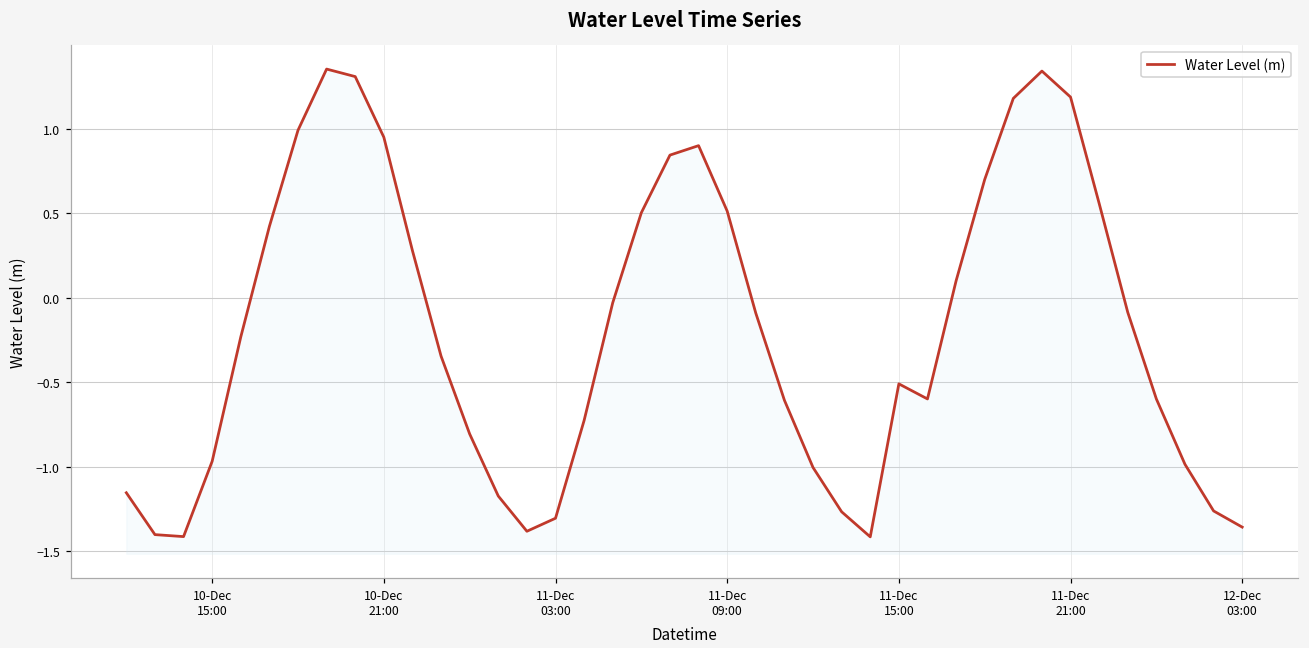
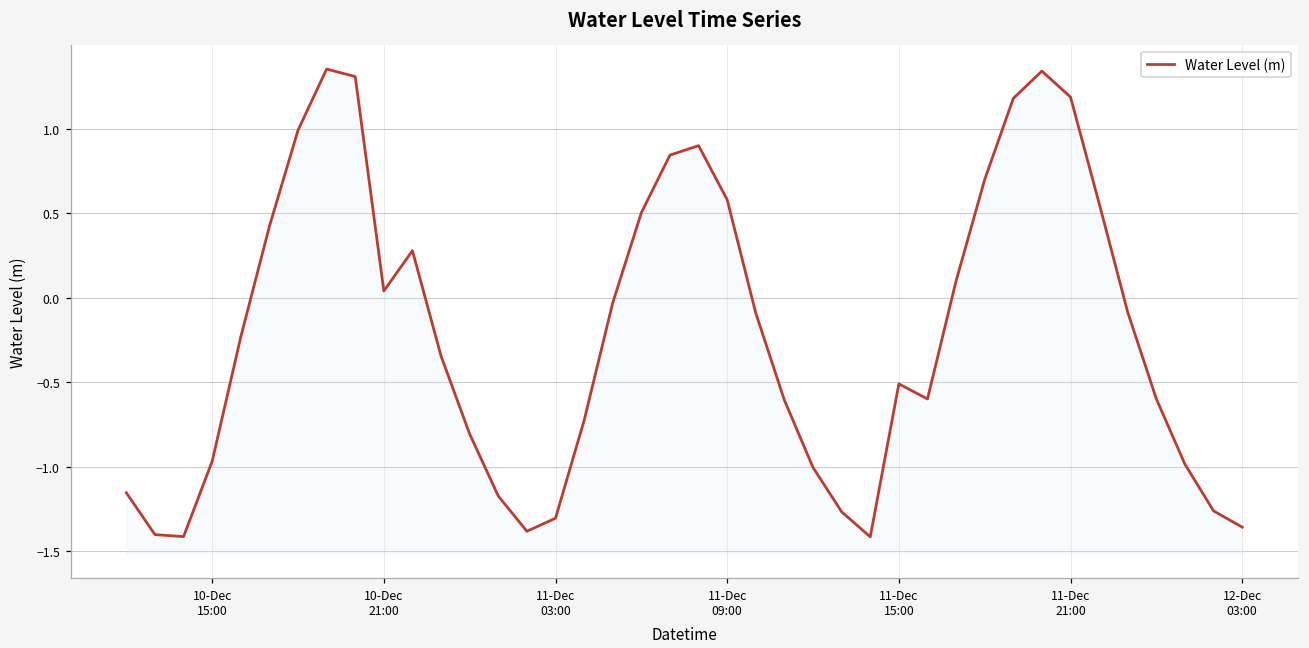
  {
    "10-Dec 15:00": -0.97,
-   "10-Dec 21:00": 0.95,
+   "10-Dec 21:00": 0.04,
    "11-Dec 03:00": -1.31,
-   "11-Dec 09:00": 0.51,
+   "11-Dec 09:00": 0.58,
    "11-Dec 15:00": -0.51,
    "11-Dec 21:00": 1.19,
    "12-Dec 03:00": -1.36
  }
